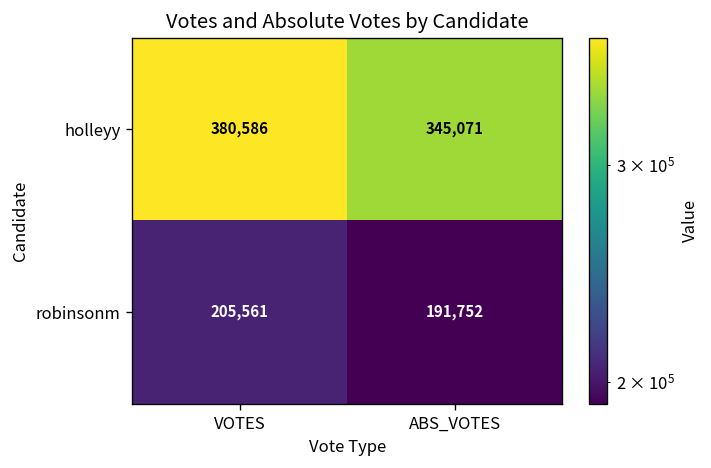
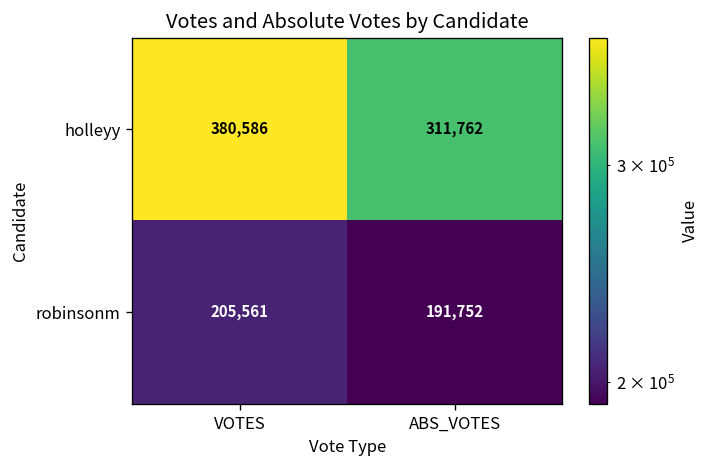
  {
    "holleyy": {
      "VOTES": "380,586",
-     "ABS_VOTES": "345,071"
+     "ABS_VOTES": "311,762"
    },
    "robinsonm": {
      "VOTES": "205,561",
      "ABS_VOTES": "191,752"
    }
  }
